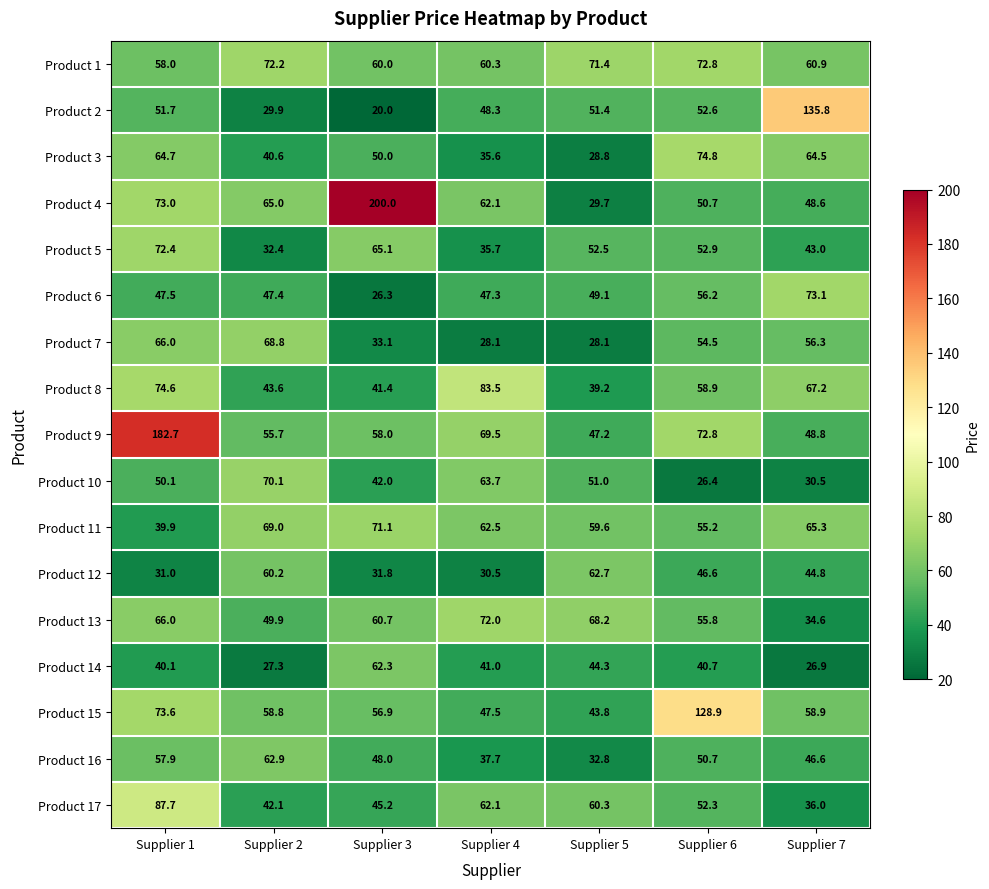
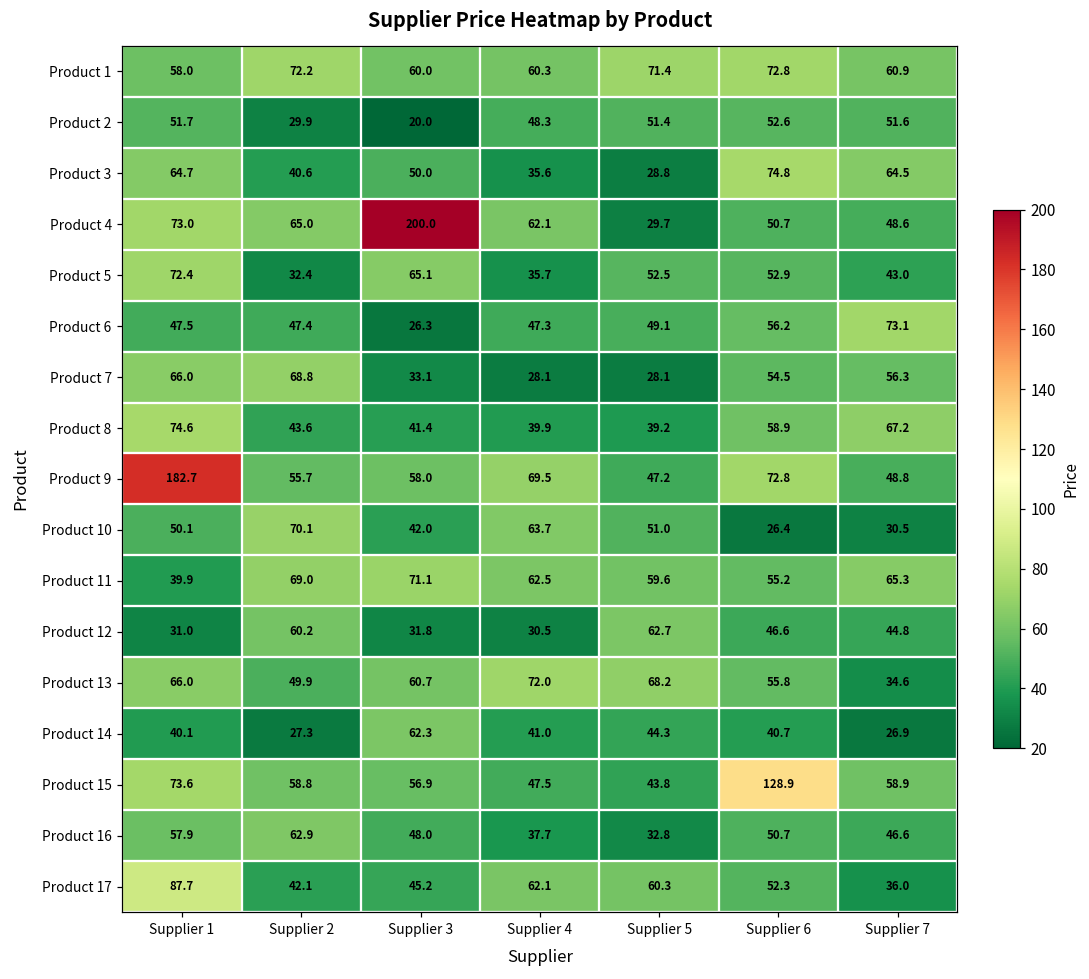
  {
    "Product 1": {
      "Supplier 1": 58.0,
      "Supplier 2": 72.2,
      "Supplier 3": 60.0,
      "Supplier 4": 60.3,
      "Supplier 5": 71.4,
      "Supplier 6": 72.8,
      "Supplier 7": 60.9
    },
    "Product 2": {
      "Supplier 1": 51.7,
      "Supplier 2": 29.9,
      "Supplier 3": 20.0,
      "Supplier 4": 48.3,
      "Supplier 5": 51.4,
      "Supplier 6": 52.6,
-     "Supplier 7": 135.8
+     "Supplier 7": 51.6
    },
    "Product 3": {
      "Supplier 1": 64.7,
      "Supplier 2": 40.6,
      "Supplier 3": 50.0,
      "Supplier 4": 35.6,
      "Supplier 5": 28.8,
      "Supplier 6": 74.8,
      "Supplier 7": 64.5
    },
    "Product 4": {
      "Supplier 1": 73.0,
      "Supplier 2": 65.0,
      "Supplier 3": 200.0,
      "Supplier 4": 62.1,
      "Supplier 5": 29.7,
      "Supplier 6": 50.7,
      "Supplier 7": 48.6
    },
    "Product 5": {
      "Supplier 1": 72.4,
      "Supplier 2": 32.4,
      "Supplier 3": 65.1,
      "Supplier 4": 35.7,
      "Supplier 5": 52.5,
      "Supplier 6": 52.9,
      "Supplier 7": 43.0
    },
    "Product 6": {
      "Supplier 1": 47.5,
      "Supplier 2": 47.4,
      "Supplier 3": 26.3,
      "Supplier 4": 47.3,
      "Supplier 5": 49.1,
      "Supplier 6": 56.2,
      "Supplier 7": 73.1
    },
    "Product 7": {
      "Supplier 1": 66.0,
      "Supplier 2": 68.8,
      "Supplier 3": 33.1,
      "Supplier 4": 28.1,
      "Supplier 5": 28.1,
      "Supplier 6": 54.5,
      "Supplier 7": 56.3
    },
    "Product 8": {
      "Supplier 1": 74.6,
      "Supplier 2": 43.6,
      "Supplier 3": 41.4,
-     "Supplier 4": 83.5,
+     "Supplier 4": 39.9,
      "Supplier 5": 39.2,
      "Supplier 6": 58.9,
      "Supplier 7": 67.2
    },
    "Product 9": {
      "Supplier 1": 182.7,
      "Supplier 2": 55.7,
      "Supplier 3": 58.0,
      "Supplier 4": 69.5,
      "Supplier 5": 47.2,
      "Supplier 6": 72.8,
      "Supplier 7": 48.8
    },
    "Product 10": {
      "Supplier 1": 50.1,
      "Supplier 2": 70.1,
      "Supplier 3": 42.0,
      "Supplier 4": 63.7,
      "Supplier 5": 51.0,
      "Supplier 6": 26.4,
      "Supplier 7": 30.5
    },
    "Product 11": {
      "Supplier 1": 39.9,
      "Supplier 2": 69.0,
      "Supplier 3": 71.1,
      "Supplier 4": 62.5,
      "Supplier 5": 59.6,
      "Supplier 6": 55.2,
      "Supplier 7": 65.3
    },
    "Product 12": {
      "Supplier 1": 31.0,
      "Supplier 2": 60.2,
      "Supplier 3": 31.8,
      "Supplier 4": 30.5,
      "Supplier 5": 62.7,
      "Supplier 6": 46.6,
      "Supplier 7": 44.8
    },
    "Product 13": {
      "Supplier 1": 66.0,
      "Supplier 2": 49.9,
      "Supplier 3": 60.7,
      "Supplier 4": 72.0,
      "Supplier 5": 68.2,
      "Supplier 6": 55.8,
      "Supplier 7": 34.6
    },
    "Product 14": {
      "Supplier 1": 40.1,
      "Supplier 2": 27.3,
      "Supplier 3": 62.3,
      "Supplier 4": 41.0,
      "Supplier 5": 44.3,
      "Supplier 6": 40.7,
      "Supplier 7": 26.9
    },
    "Product 15": {
      "Supplier 1": 73.6,
      "Supplier 2": 58.8,
      "Supplier 3": 56.9,
      "Supplier 4": 47.5,
      "Supplier 5": 43.8,
      "Supplier 6": 128.9,
      "Supplier 7": 58.9
    },
    "Product 16": {
      "Supplier 1": 57.9,
      "Supplier 2": 62.9,
      "Supplier 3": 48.0,
      "Supplier 4": 37.7,
      "Supplier 5": 32.8,
      "Supplier 6": 50.7,
      "Supplier 7": 46.6
    },
    "Product 17": {
      "Supplier 1": 87.7,
      "Supplier 2": 42.1,
      "Supplier 3": 45.2,
      "Supplier 4": 62.1,
      "Supplier 5": 60.3,
      "Supplier 6": 52.3,
      "Supplier 7": 36.0
    }
  }
